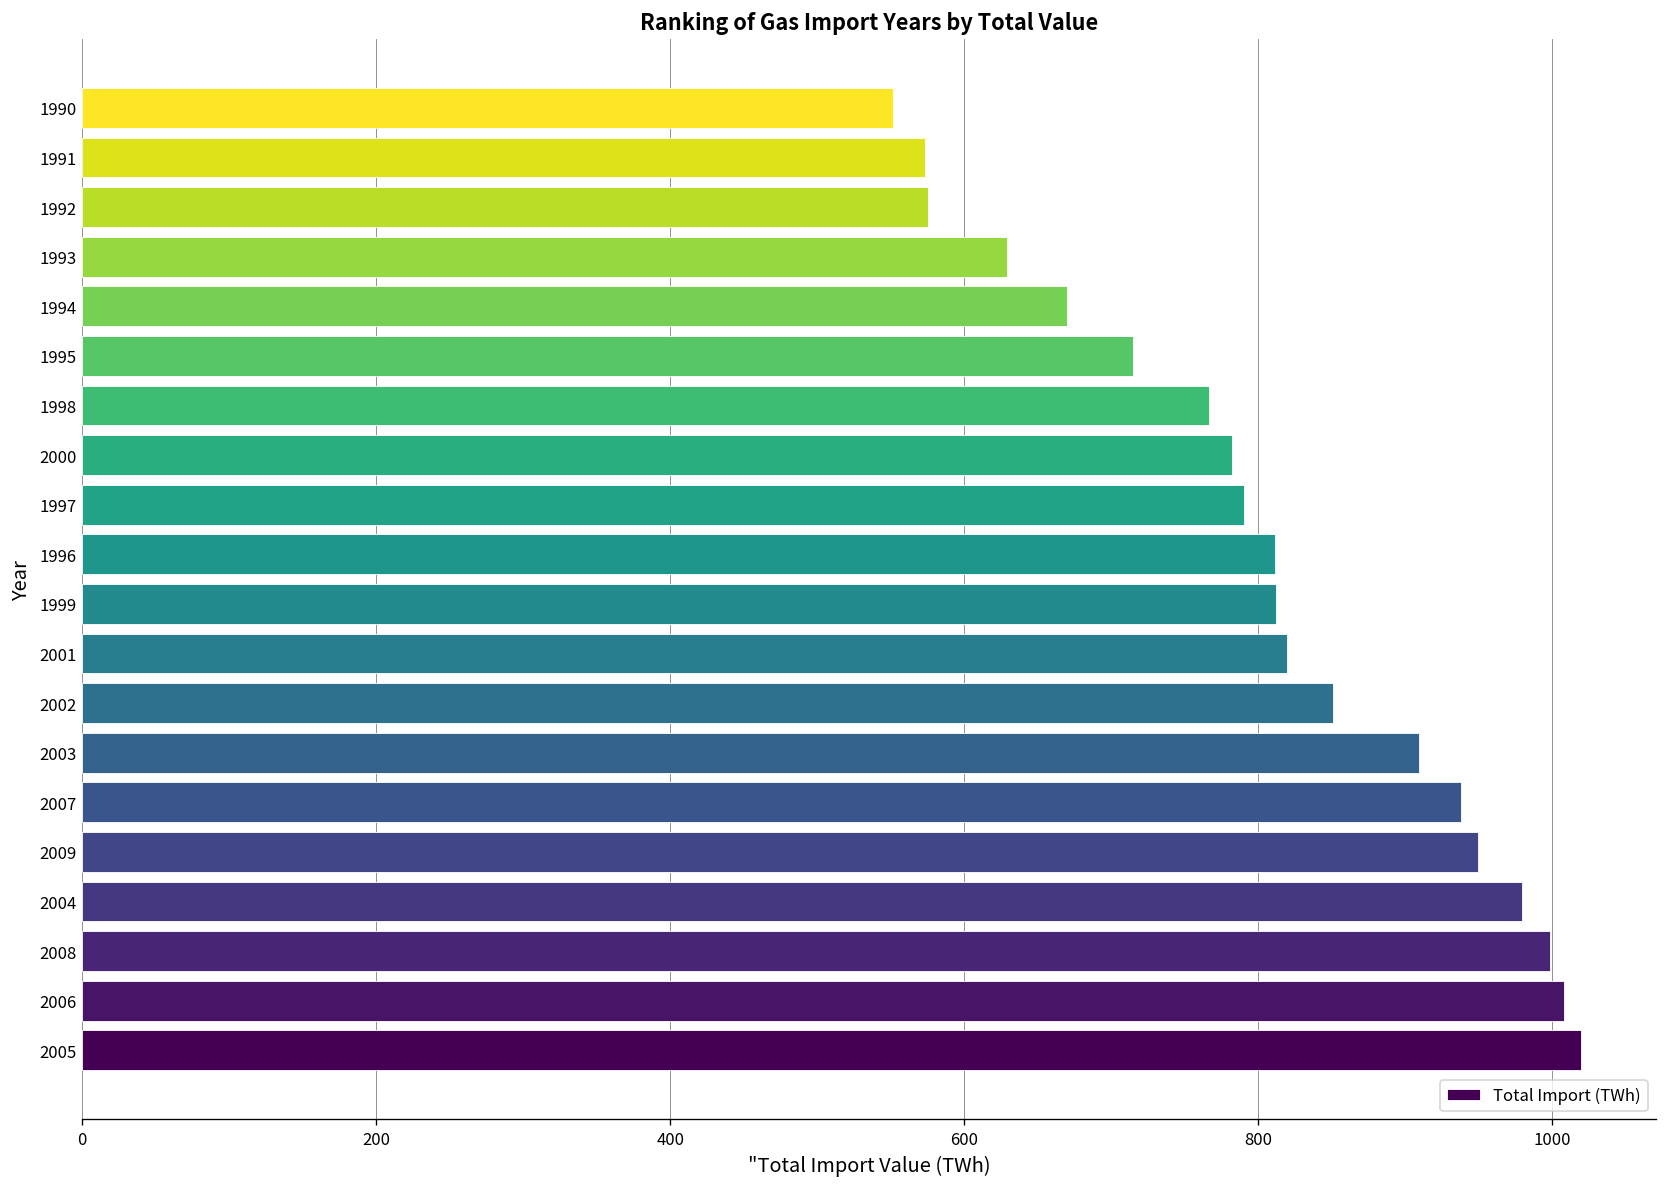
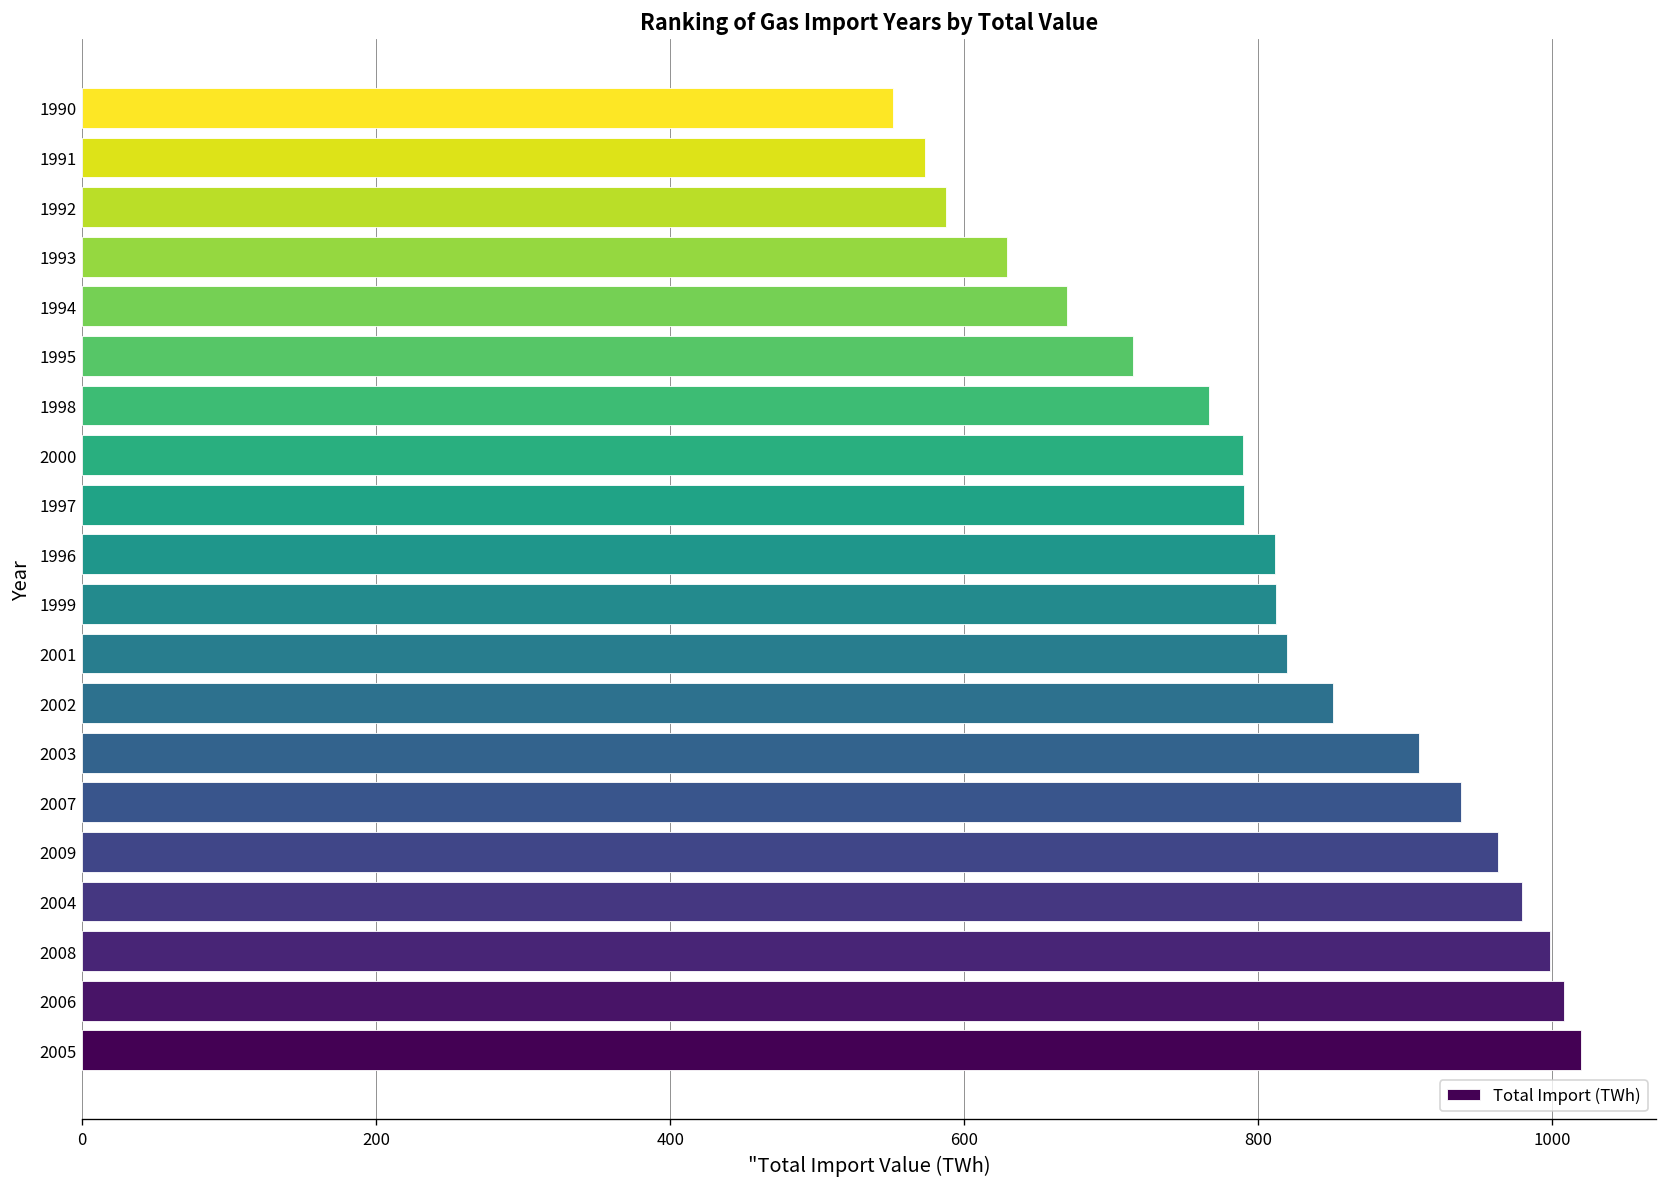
  {
    "1990": 552,
    "1991": 573,
-   "1992": 576,
+   "1992": 588,
    "1993": 629,
    "1994": 670,
    "1995": 715,
    "1998": 767,
-   "2000": 782,
+   "2000": 789,
    "1997": 790,
    "1996": 811,
    "1999": 812,
    "2001": 820,
    "2002": 851,
    "2003": 909,
    "2007": 938,
-   "2009": 949,
+   "2009": 963,
    "2004": 979,
    "2008": 999,
    "2006": 1008,
    "2005": 1020
  }
